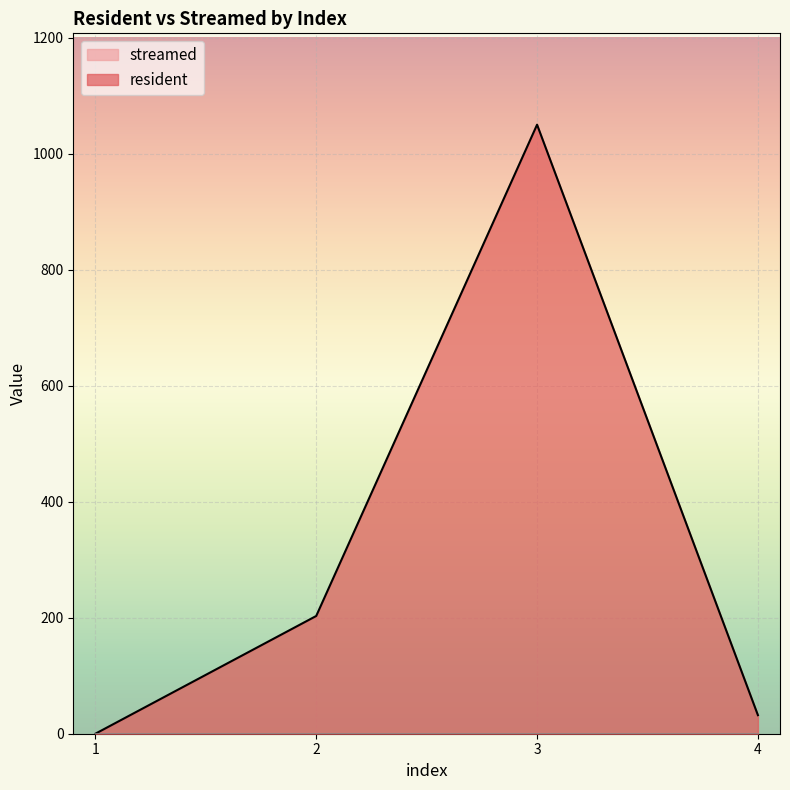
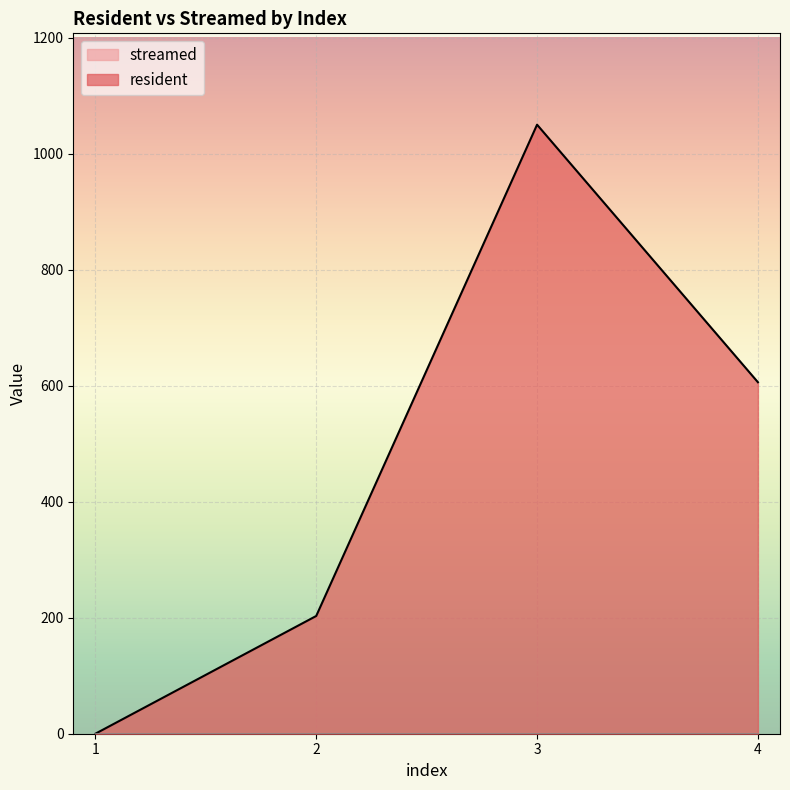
  {
    "streamed": {
      "2": 0,
      "3": 0,
      "4": 0
    },
    "resident": {
      "2": 200,
      "3": 1050,
-     "4": 30
+     "4": 610
    }
  }
